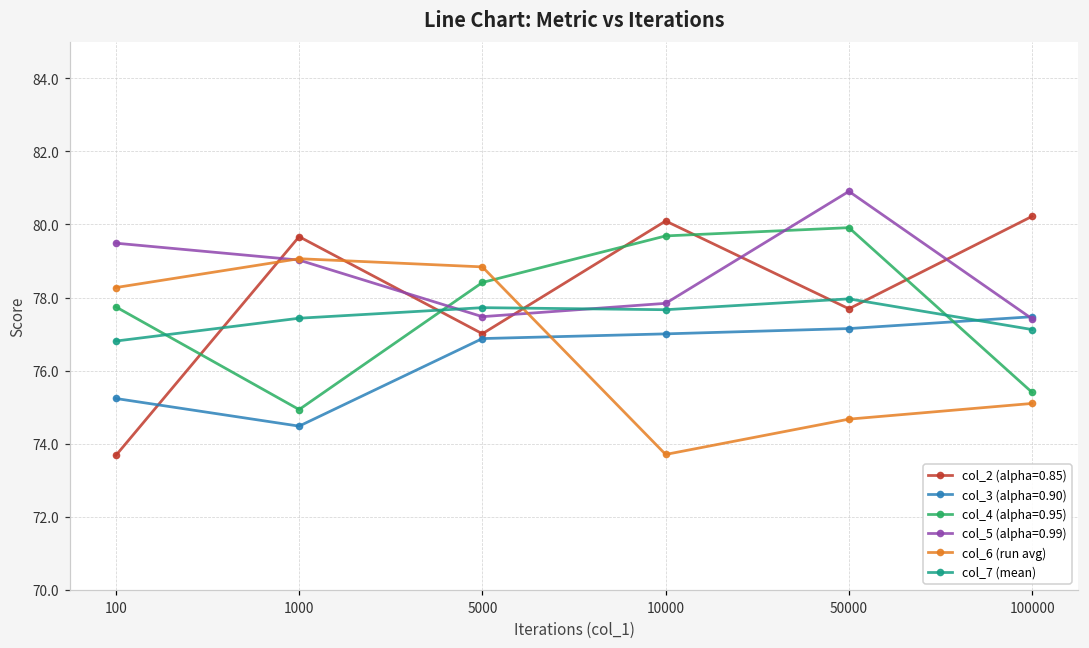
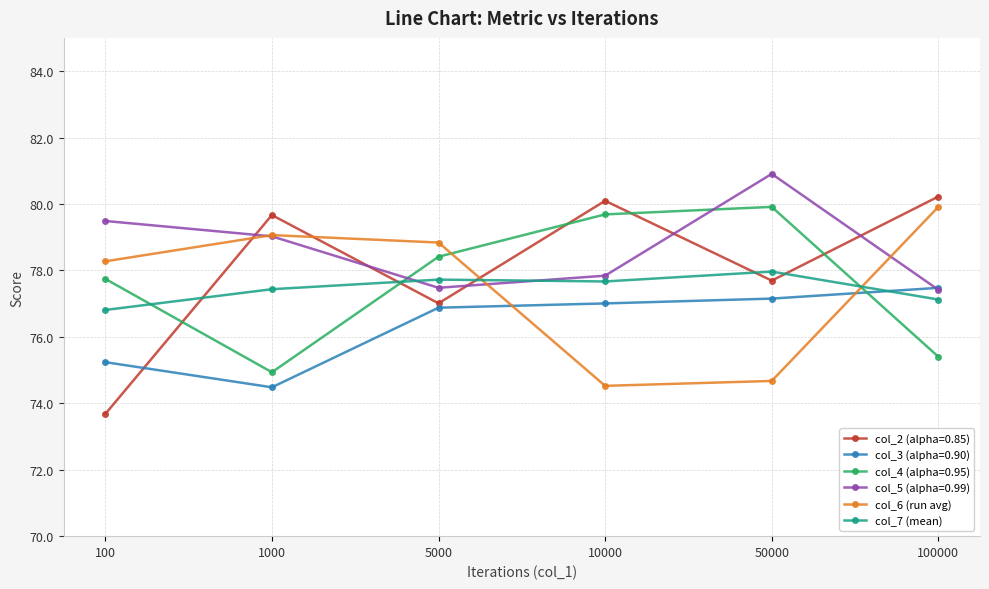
  {
    "col_2 (alpha=0.85)": {
      "100": 73.7,
      "1000": 79.7,
      "5000": 77.0,
      "10000": 80.1,
      "50000": 77.7,
      "100000": 80.2
    },
    "col_3 (alpha=0.90)": {
      "100": 75.2,
      "1000": 74.5,
      "5000": 76.9,
      "10000": 77.0,
      "50000": 77.2
    },
    "col_5 (alpha=0.99)": {
      "100": 79.5,
      "5000": 77.5,
      "10000": 77.8,
      "50000": 80.9
    },
    "col_6 (run avg)": {
      "100": 78.3,
      "5000": 78.8,
-     "10000": 73.7,
+     "10000": 74.5,
      "50000": 74.7,
-     "100000": 75.1
+     "100000": 79.9
    }
  }
